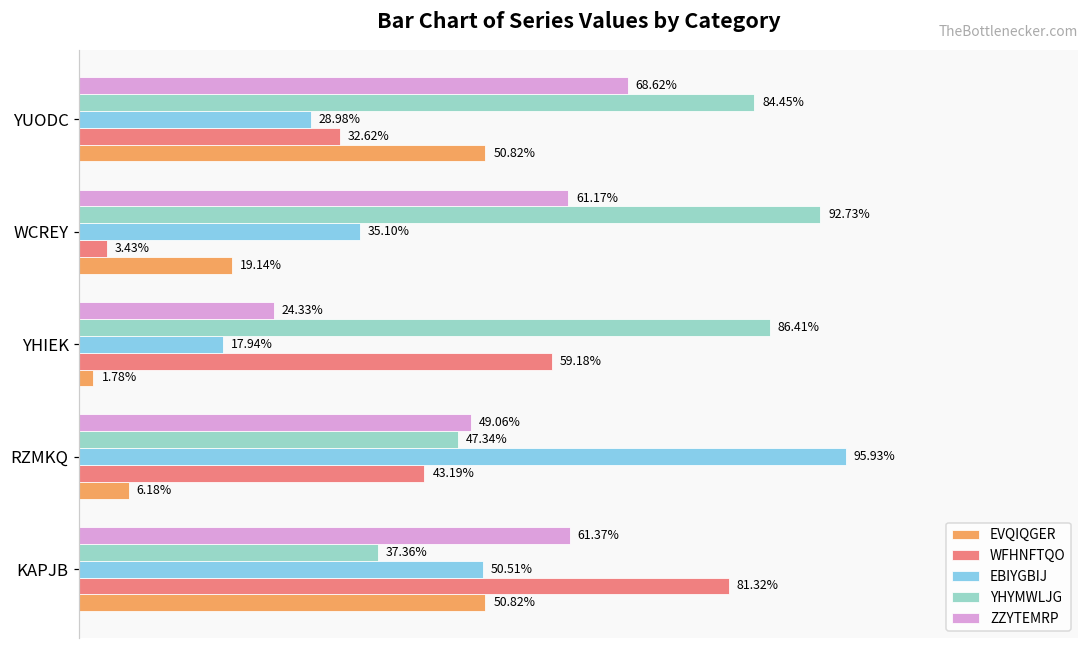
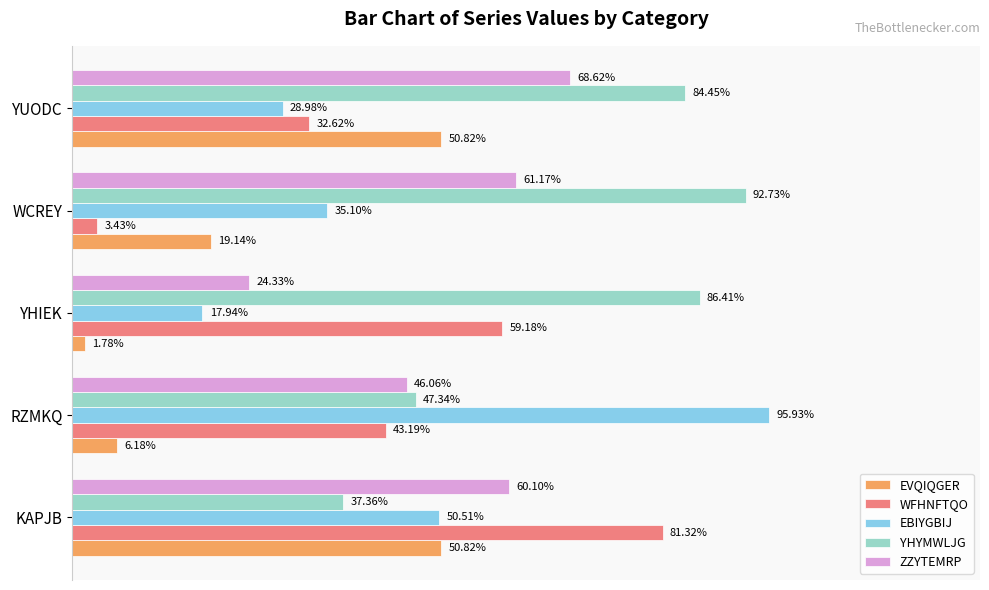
  {
    "ZZYTEMRP": {
      "YUODC": "68.62%",
      "WCREY": "61.17%",
      "YHIEK": "24.33%",
-     "RZMKQ": "49.06%",
-     "KAPJB": "61.37%"
+     "RZMKQ": "46.06%",
+     "KAPJB": "60.10%"
    }
  }
